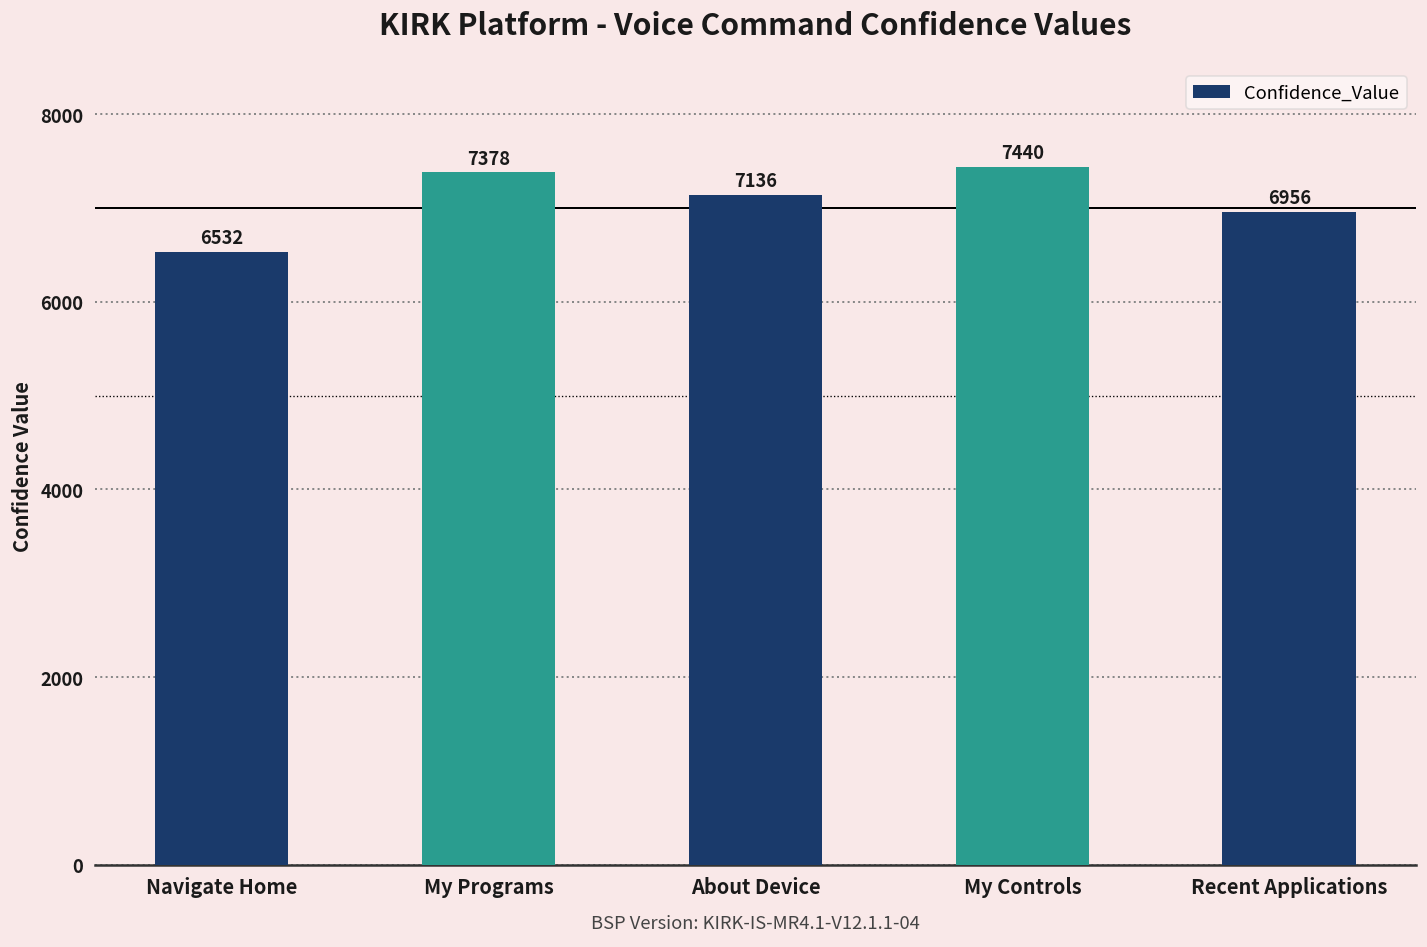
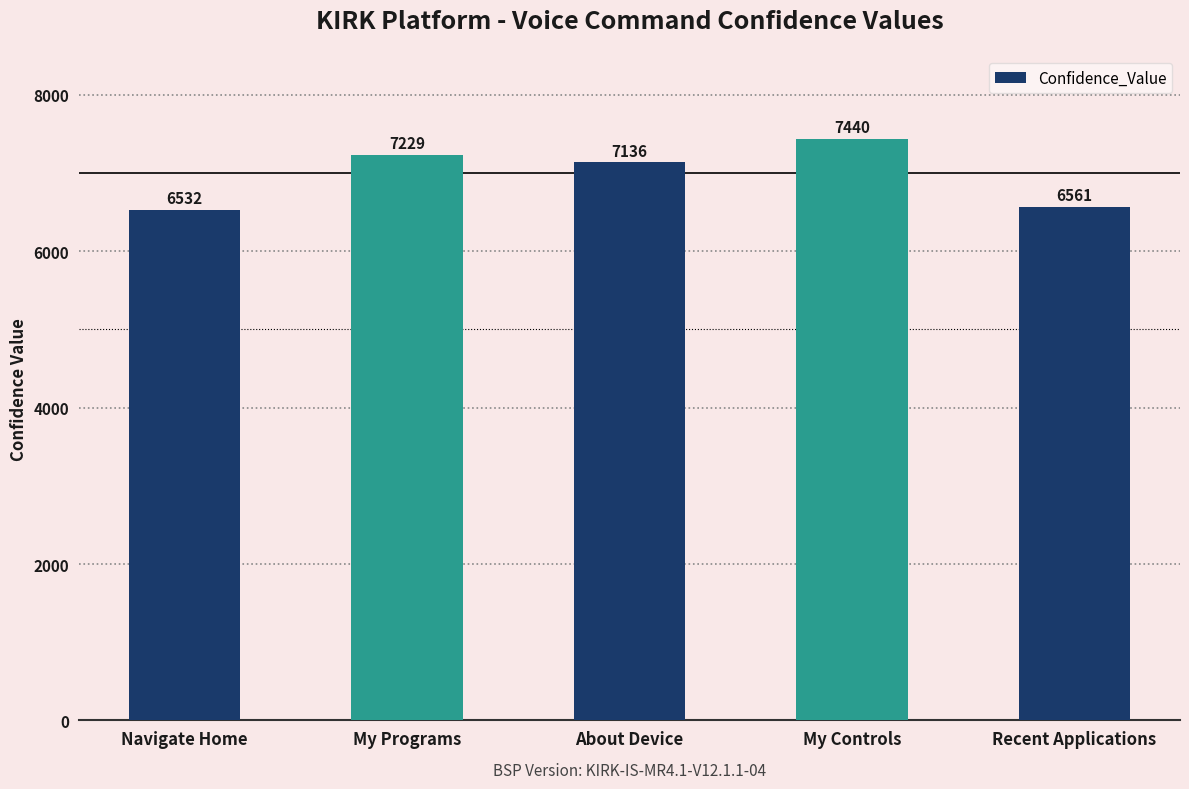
  {
    "Navigate Home": 6532,
-   "My Programs": 7378,
+   "My Programs": 7229,
    "About Device": 7136,
    "My Controls": 7440,
-   "Recent Applications": 6956
+   "Recent Applications": 6561
  }
